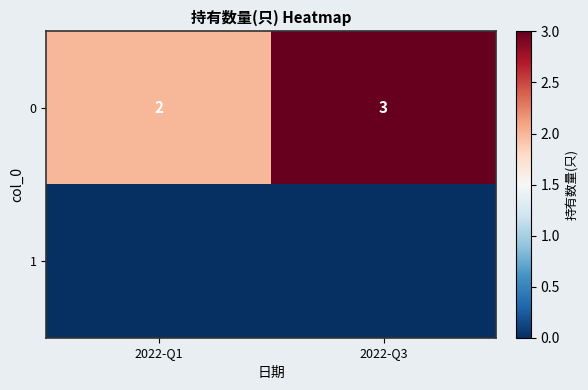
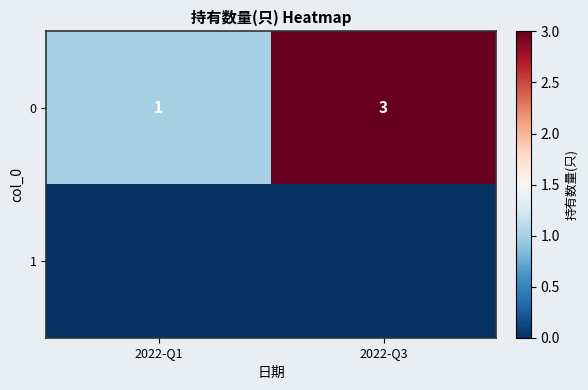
  {
    "0": {
-     "2022-Q1": 2,
+     "2022-Q1": 1,
      "2022-Q3": 3
    }
  }
